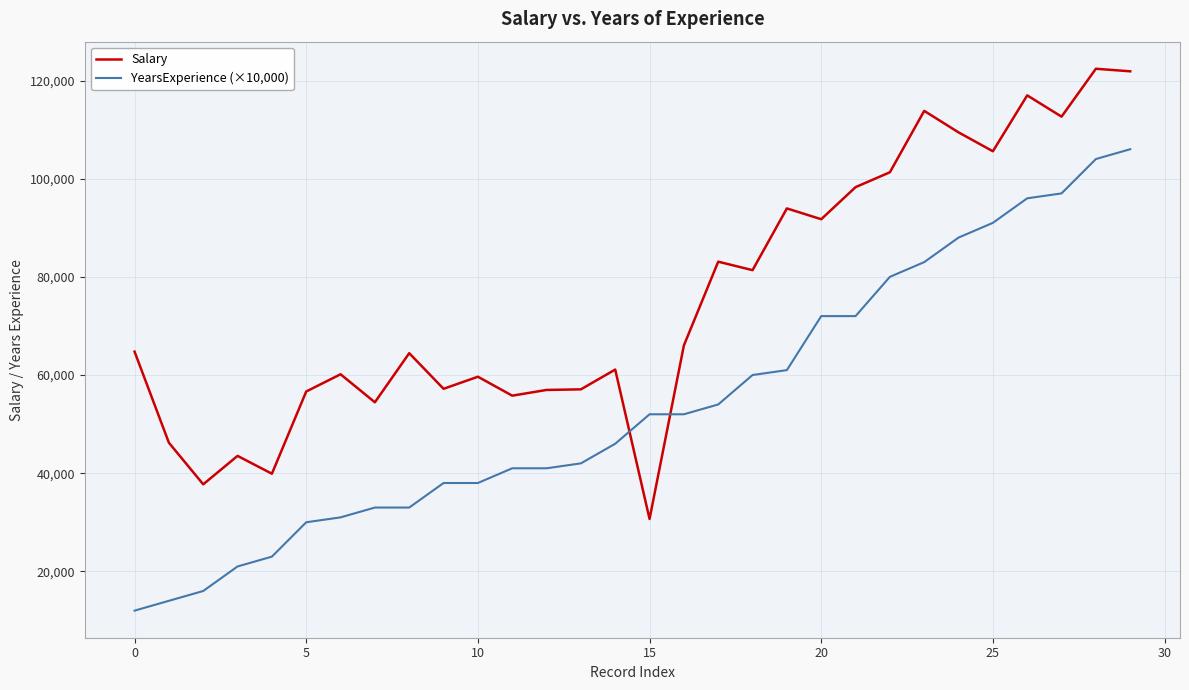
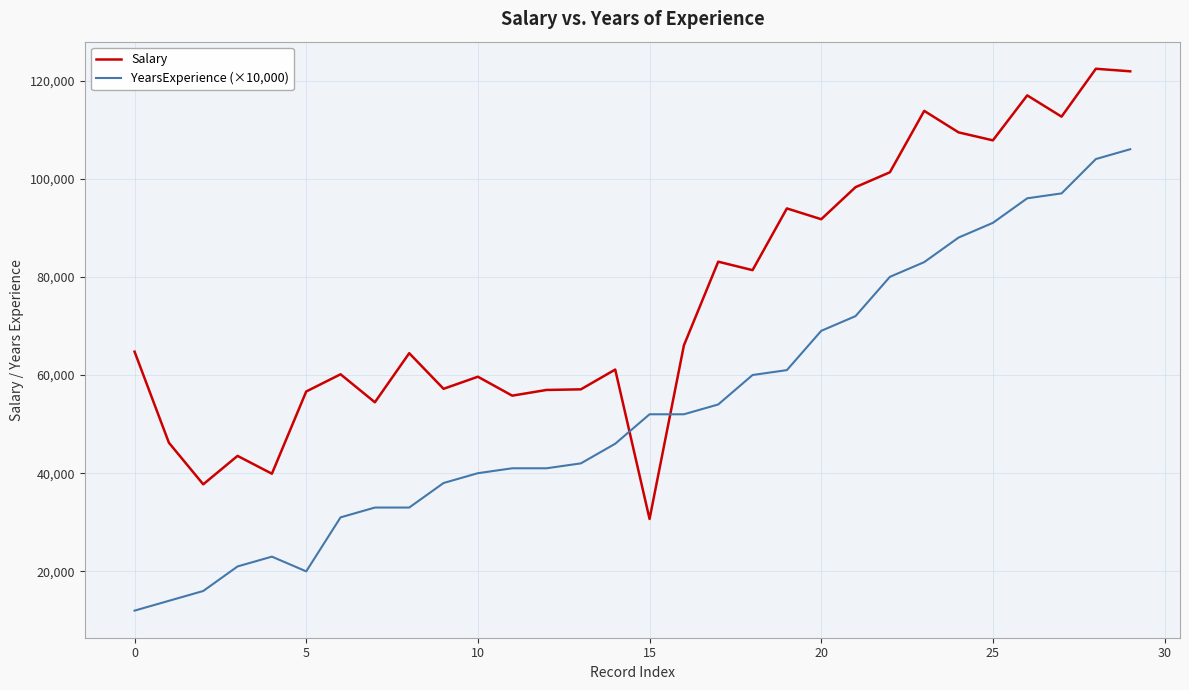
  {
    "Salary": {
      "0": "65,000",
      "5": "57,000",
      "10": "60,000",
      "15": "31,000",
      "20": "92,000",
-     "25": "106,000"
+     "25": "108,000"
    },
    "YearsExperience (×10,000)": {
      "0": "12,000",
-     "5": "30,000",
-     "10": "38,000",
+     "5": "20,000",
+     "10": "40,000",
      "15": "52,000",
-     "20": "72,000",
+     "20": "69,000",
      "25": "91,000"
    }
  }
